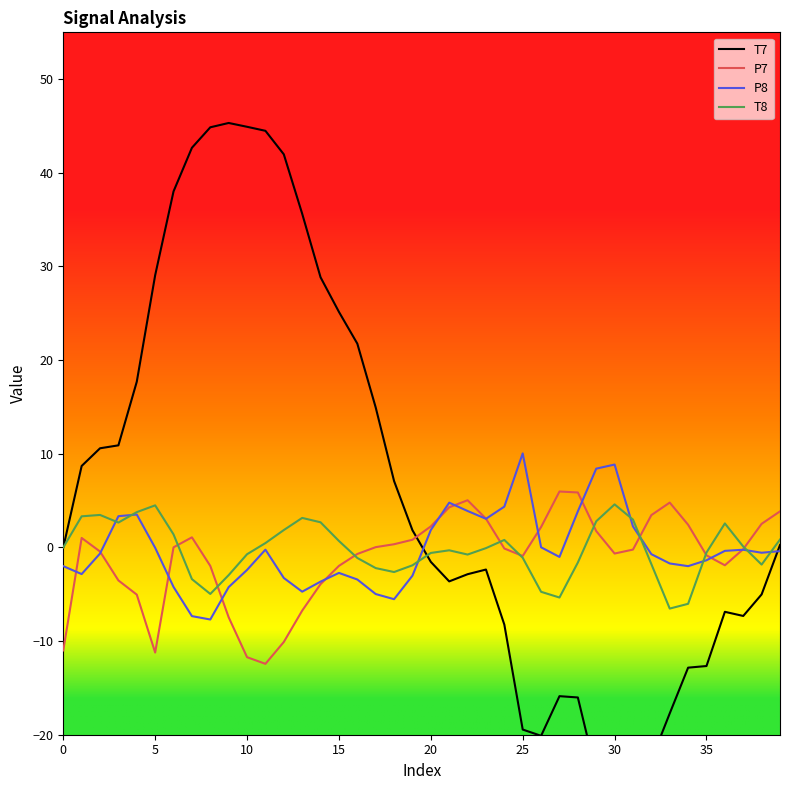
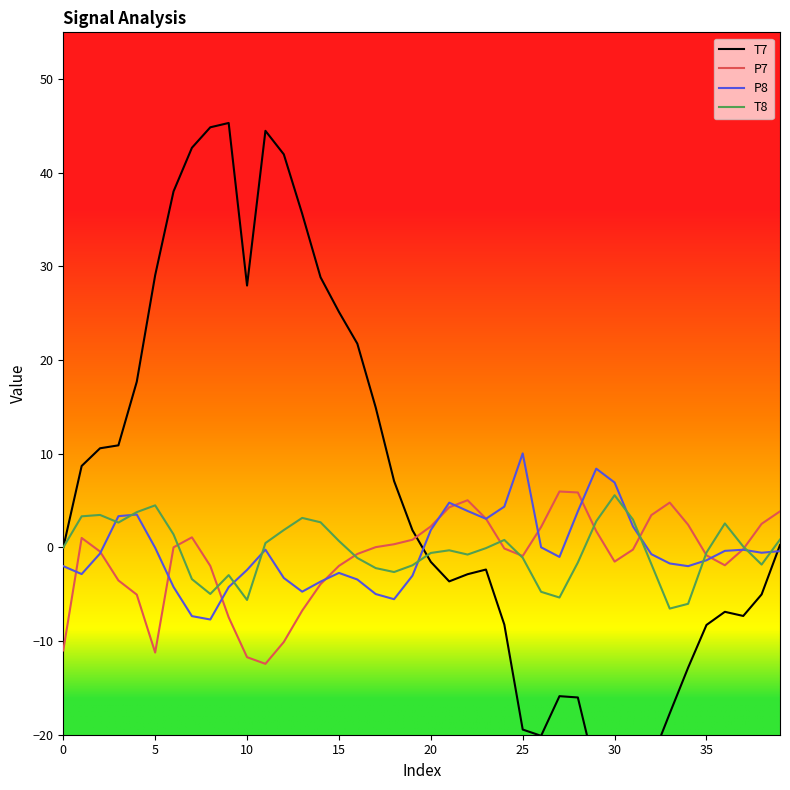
  {
    "T7": {
      "5": 29,
-     "10": 45,
+     "10": 28,
      "15": 25,
      "20": -2,
      "25": -19,
-     "35": -13
+     "35": -8
    },
    "P7": {
      "0": -11,
      "5": -11,
      "10": -12,
      "15": -2,
      "20": 2,
-     "30": -1,
+     "30": -2,
      "35": -1
    },
    "P8": {
      "0": -2,
      "5": 0,
      "10": -2,
      "15": -3,
      "20": 2,
      "25": 10,
-     "30": 9,
+     "30": 7,
      "35": -1
    },
    "T8": {
      "5": 4,
-     "10": -1,
+     "10": -6,
      "15": 1,
      "20": -1,
-     "30": 5,
+     "30": 6,
      "35": -1
    }
  }
